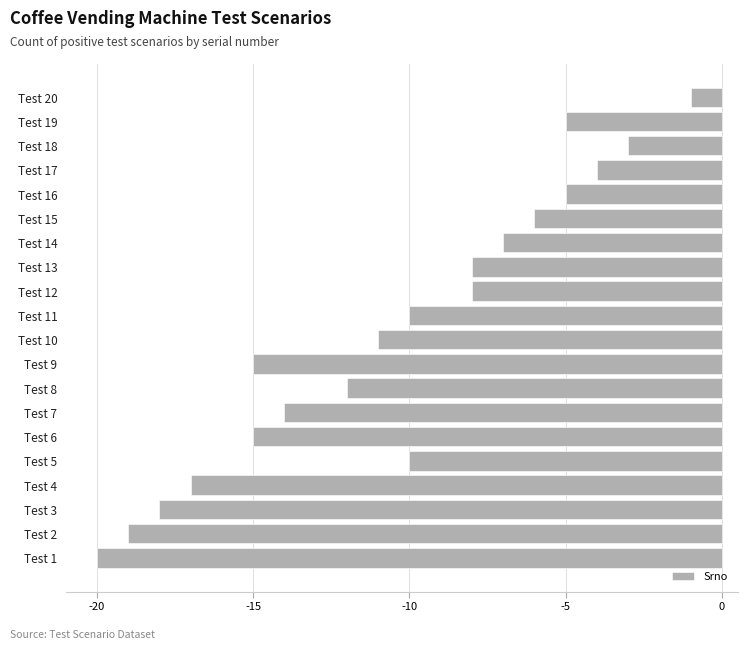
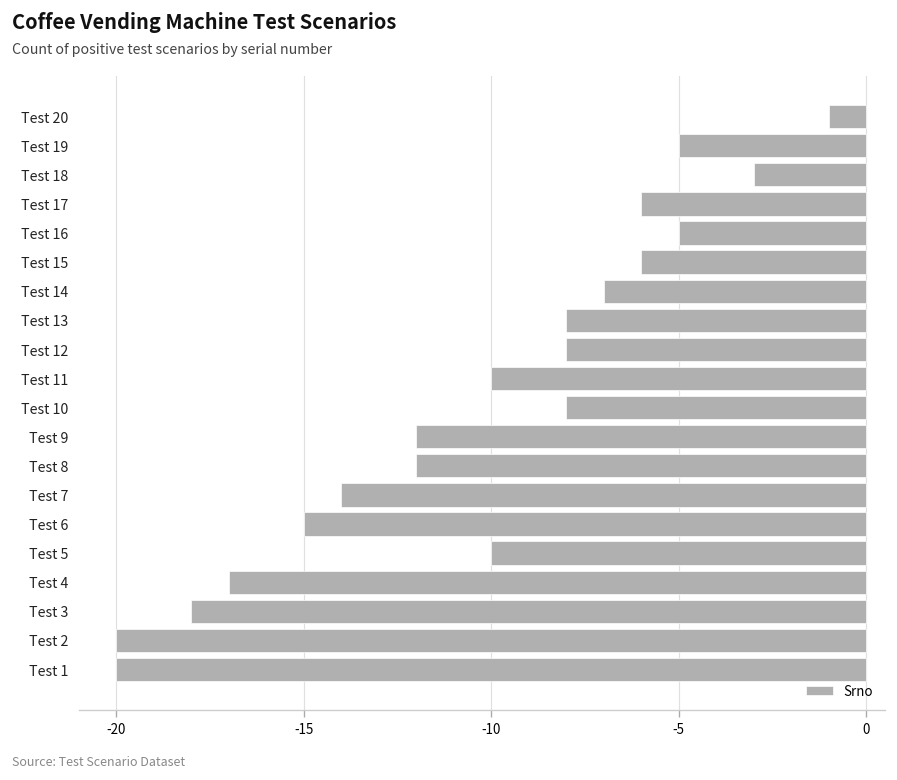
  {
    "Test 20": -1.0,
    "Test 19": -5.0,
    "Test 18": -3.0,
-   "Test 17": -4.0,
+   "Test 17": -6.0,
    "Test 16": -5.0,
    "Test 15": -6.0,
    "Test 14": -7.0,
    "Test 13": -8.0,
    "Test 12": -8.0,
    "Test 11": -10.0,
-   "Test 10": -11.0,
-   "Test 9": -15.0,
+   "Test 10": -8.0,
+   "Test 9": -12.0,
    "Test 8": -12.0,
    "Test 7": -14.0,
    "Test 6": -15.0,
    "Test 5": -10.0,
    "Test 4": -17.0,
    "Test 3": -18.0,
-   "Test 2": -19.0,
+   "Test 2": -20.0,
    "Test 1": -20.0
  }
